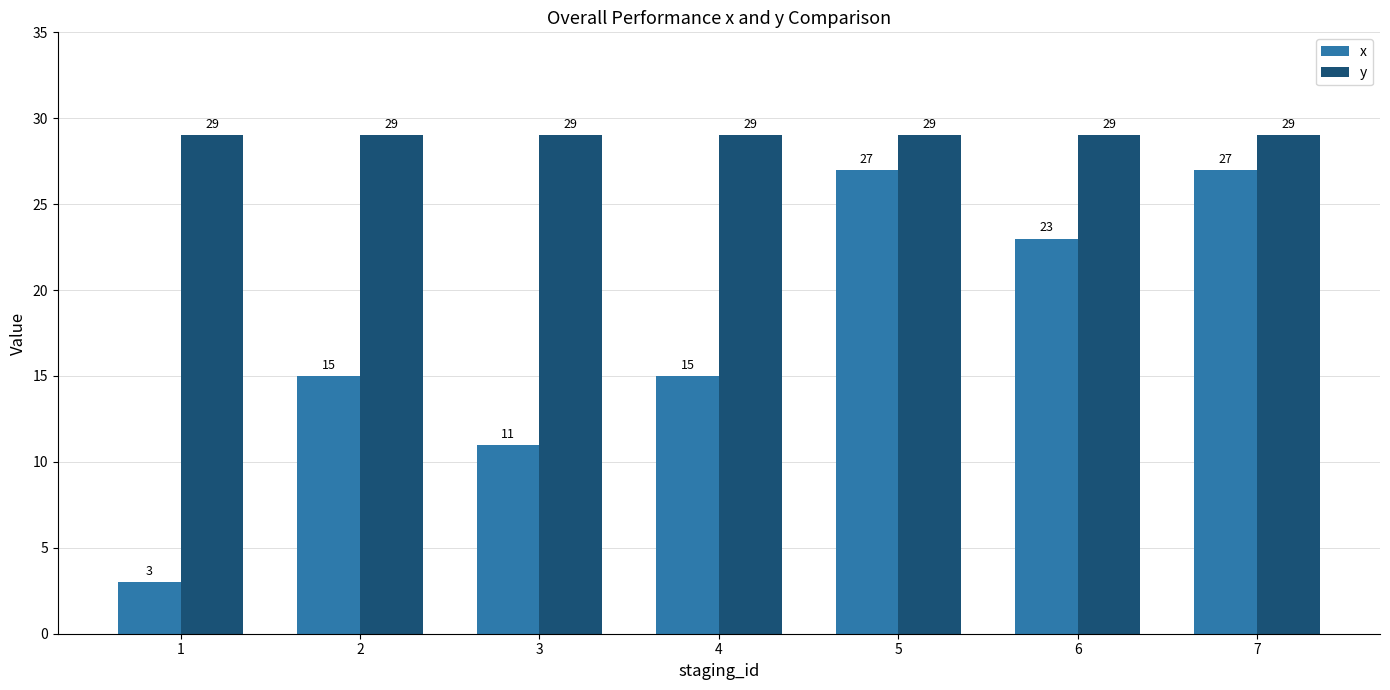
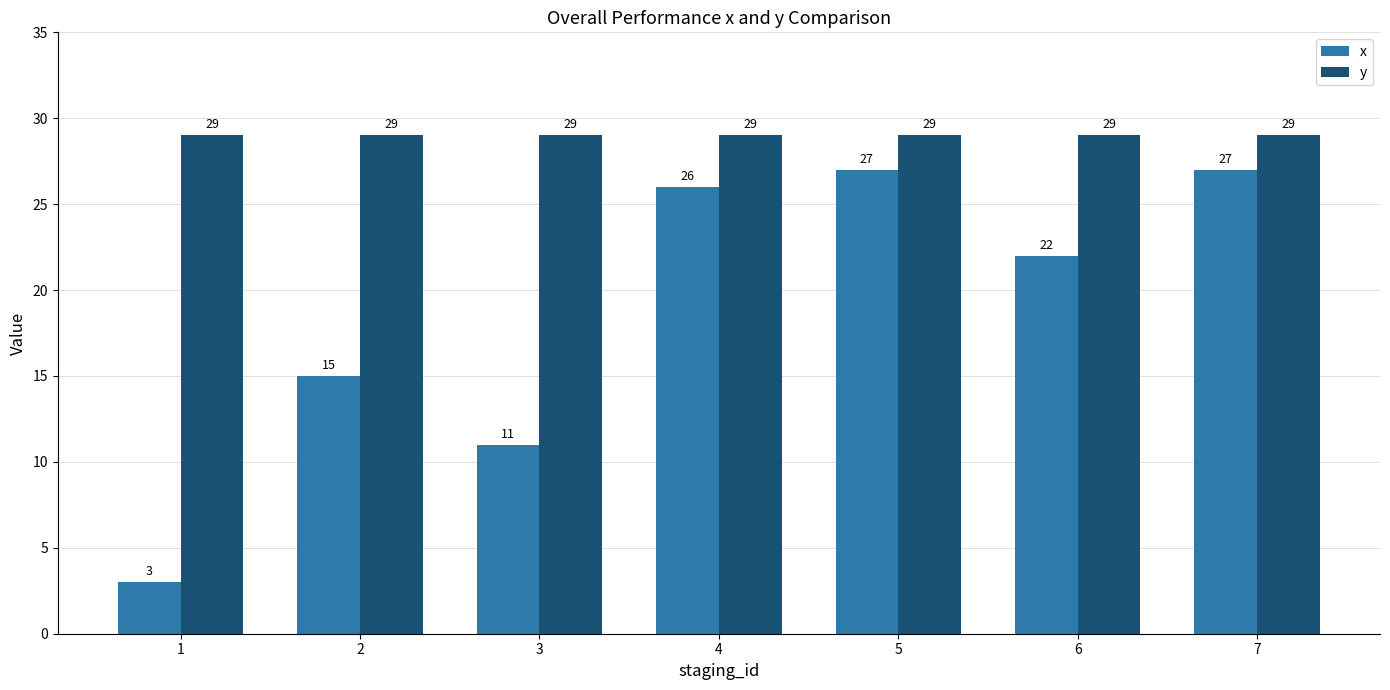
  {
    "x": {
      "1": 3,
      "2": 15,
      "3": 11,
-     "4": 15,
+     "4": 26,
      "5": 27,
-     "6": 23,
+     "6": 22,
      "7": 27
    },
    "y": {
      "1": 29,
      "2": 29,
      "3": 29,
      "4": 29,
      "5": 29,
      "6": 29,
      "7": 29
    }
  }
